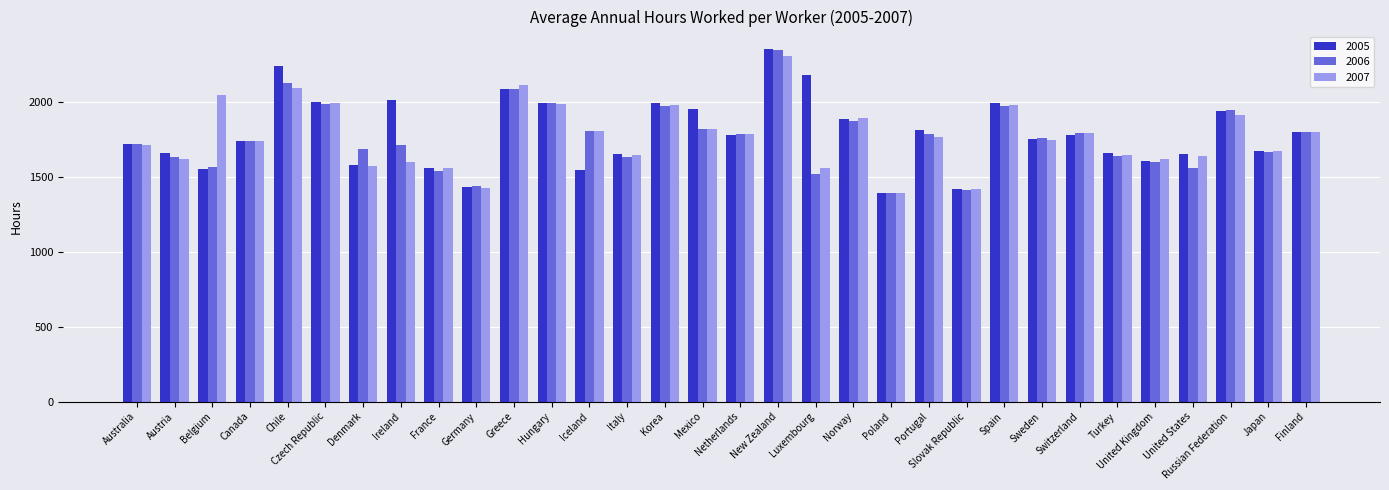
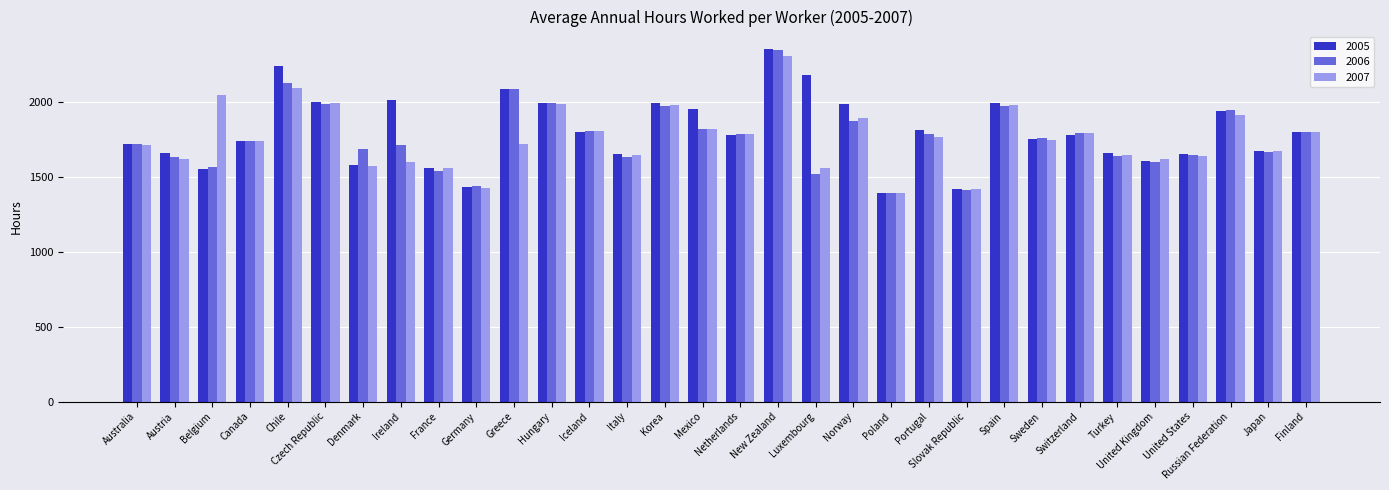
  {
    "2005": {
      "Australia": 1720,
      "Austria": 1660,
      "Belgium": 1550,
      "Canada": 1740,
      "Chile": 2240,
      "Czech Republic": 2000,
      "Denmark": 1580,
      "Ireland": 2010,
      "France": 1560,
      "Germany": 1430,
      "Greece": 2080,
      "Hungary": 1990,
-     "Iceland": 1550,
+     "Iceland": 1800,
      "Italy": 1650,
      "Korea": 1990,
      "Mexico": 1950,
      "Netherlands": 1780,
      "New Zealand": 2350,
      "Luxembourg": 2180,
-     "Norway": 1880,
+     "Norway": 1980,
      "Poland": 1390,
      "Portugal": 1810,
      "Slovak Republic": 1420,
      "Spain": 1990,
      "Sweden": 1750,
      "Switzerland": 1780,
      "Turkey": 1660,
      "United Kingdom": 1610,
      "United States": 1650,
      "Russian Federation": 1940,
      "Japan": 1670,
      "Finland": 1800
    },
    "2006": {
      "Australia": 1720,
      "Austria": 1630,
      "Belgium": 1570,
      "Canada": 1740,
      "Chile": 2130,
      "Czech Republic": 1990,
      "Denmark": 1690,
      "Ireland": 1710,
      "France": 1540,
      "Germany": 1440,
      "Greece": 2090,
      "Hungary": 1990,
      "Iceland": 1810,
      "Italy": 1630,
      "Korea": 1970,
      "Mexico": 1820,
      "Netherlands": 1780,
      "New Zealand": 2350,
      "Luxembourg": 1520,
      "Norway": 1870,
      "Poland": 1390,
      "Portugal": 1790,
      "Slovak Republic": 1410,
      "Spain": 1970,
      "Sweden": 1760,
      "Switzerland": 1790,
      "Turkey": 1640,
      "United Kingdom": 1600,
-     "United States": 1560,
+     "United States": 1640,
      "Russian Federation": 1940,
      "Japan": 1670,
      "Finland": 1800
    },
    "2007": {
      "Australia": 1710,
      "Austria": 1620,
      "Belgium": 2050,
      "Canada": 1740,
      "Chile": 2100,
      "Czech Republic": 1990,
      "Denmark": 1570,
      "Ireland": 1600,
      "France": 1560,
      "Germany": 1430,
-     "Greece": 2120,
+     "Greece": 1720,
      "Hungary": 1990,
      "Iceland": 1810,
      "Italy": 1650,
      "Korea": 1980,
      "Mexico": 1820,
      "Netherlands": 1790,
      "New Zealand": 2310,
      "Luxembourg": 1560,
      "Norway": 1890,
      "Poland": 1390,
      "Portugal": 1770,
      "Slovak Republic": 1420,
      "Spain": 1980,
      "Sweden": 1750,
      "Switzerland": 1790,
      "Turkey": 1650,
      "United Kingdom": 1620,
      "United States": 1640,
      "Russian Federation": 1910,
      "Japan": 1670,
      "Finland": 1800
    }
  }
